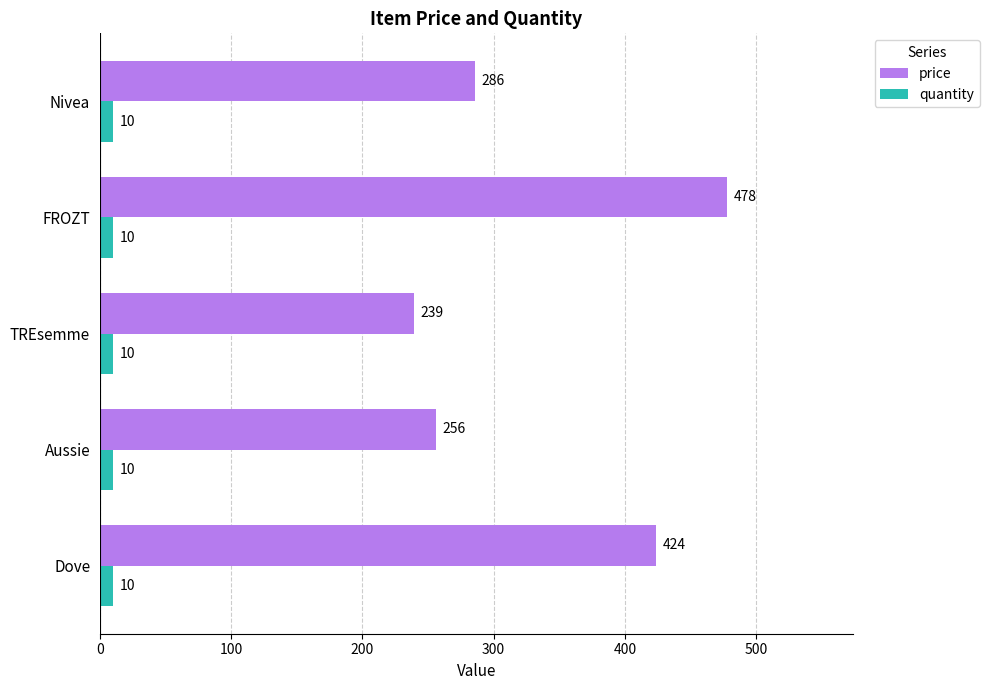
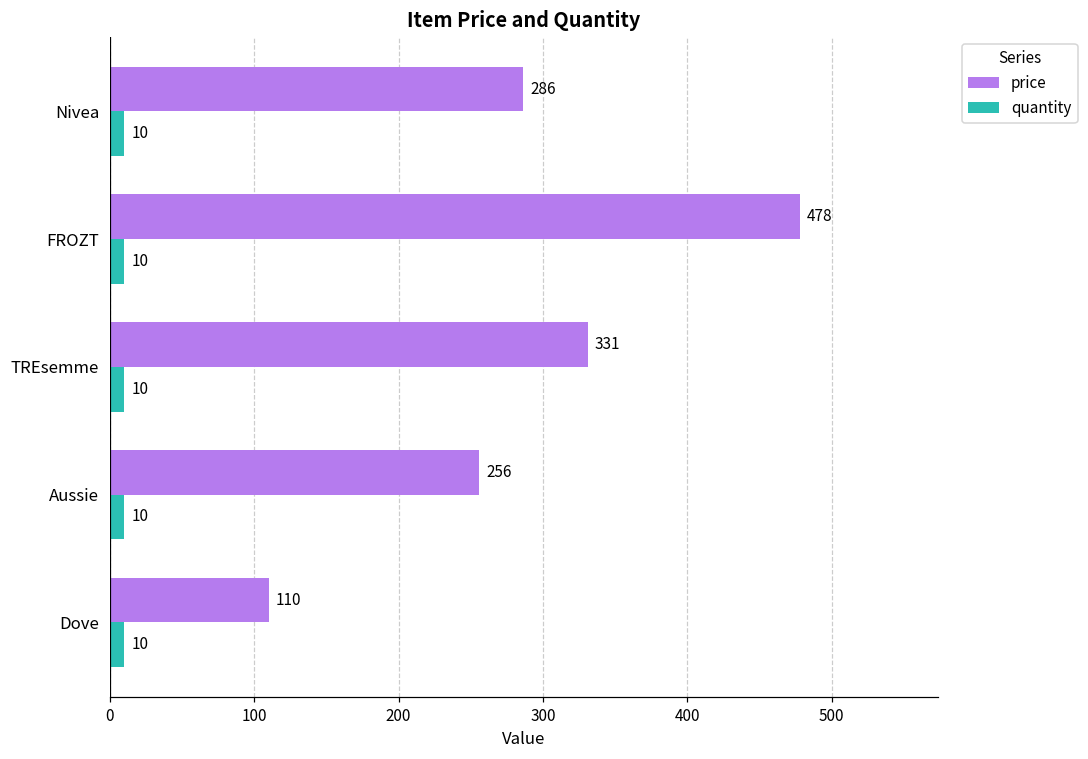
  {
    "price": {
      "Nivea": 286,
      "FROZT": 478,
-     "TREsemme": 239,
+     "TREsemme": 331,
      "Aussie": 256,
-     "Dove": 424
+     "Dove": 110
    },
    "quantity": {
      "Nivea": 10,
      "FROZT": 10,
      "TREsemme": 10,
      "Aussie": 10,
      "Dove": 10
    }
  }
